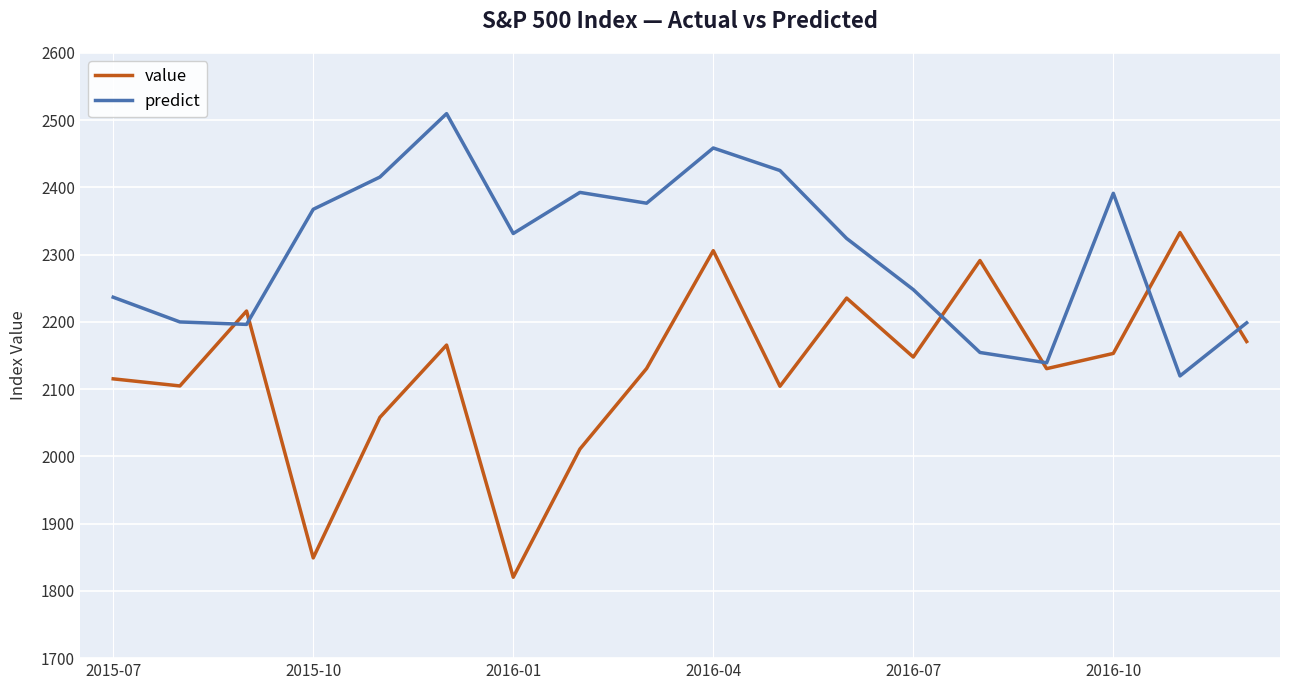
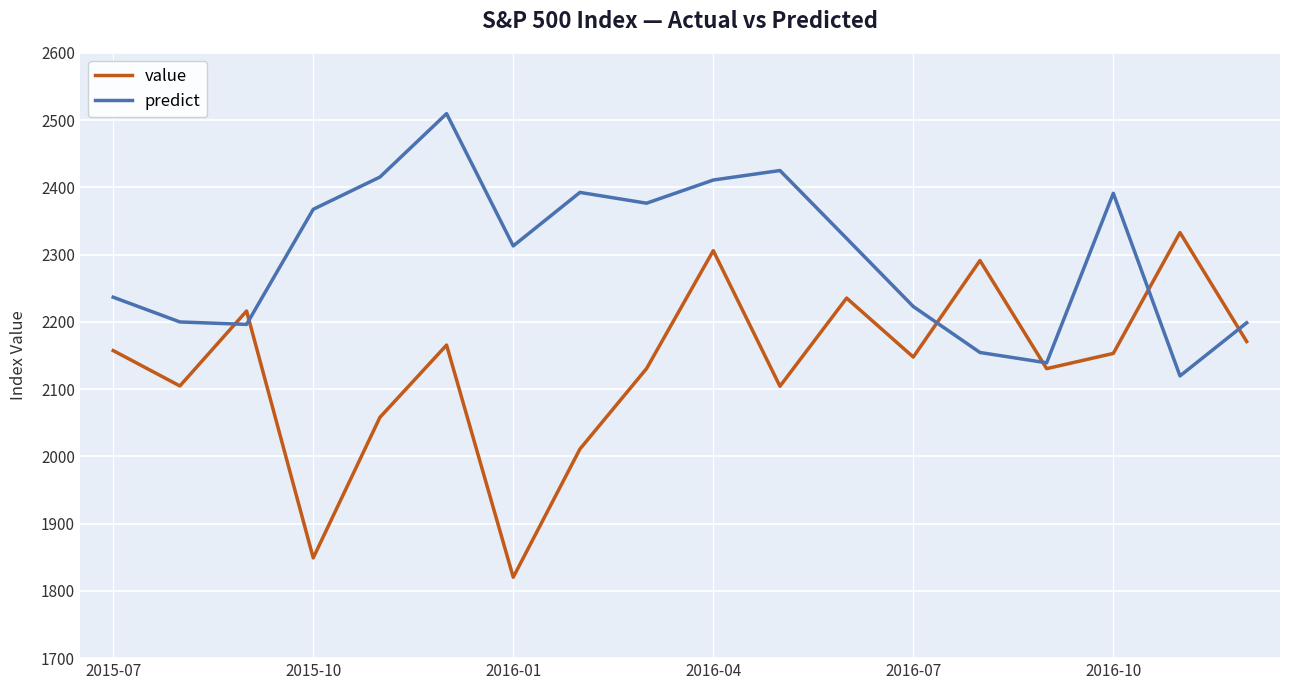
  {
    "value": {
-     "2015-07": 2120,
+     "2015-07": 2160,
      "2015-10": 1850,
      "2016-01": 1820,
      "2016-04": 2310,
      "2016-07": 2150,
      "2016-10": 2150
    },
    "predict": {
      "2015-07": 2240,
      "2015-10": 2370,
-     "2016-01": 2330,
-     "2016-04": 2460,
-     "2016-07": 2250,
+     "2016-01": 2310,
+     "2016-04": 2410,
+     "2016-07": 2220,
      "2016-10": 2390
    }
  }
